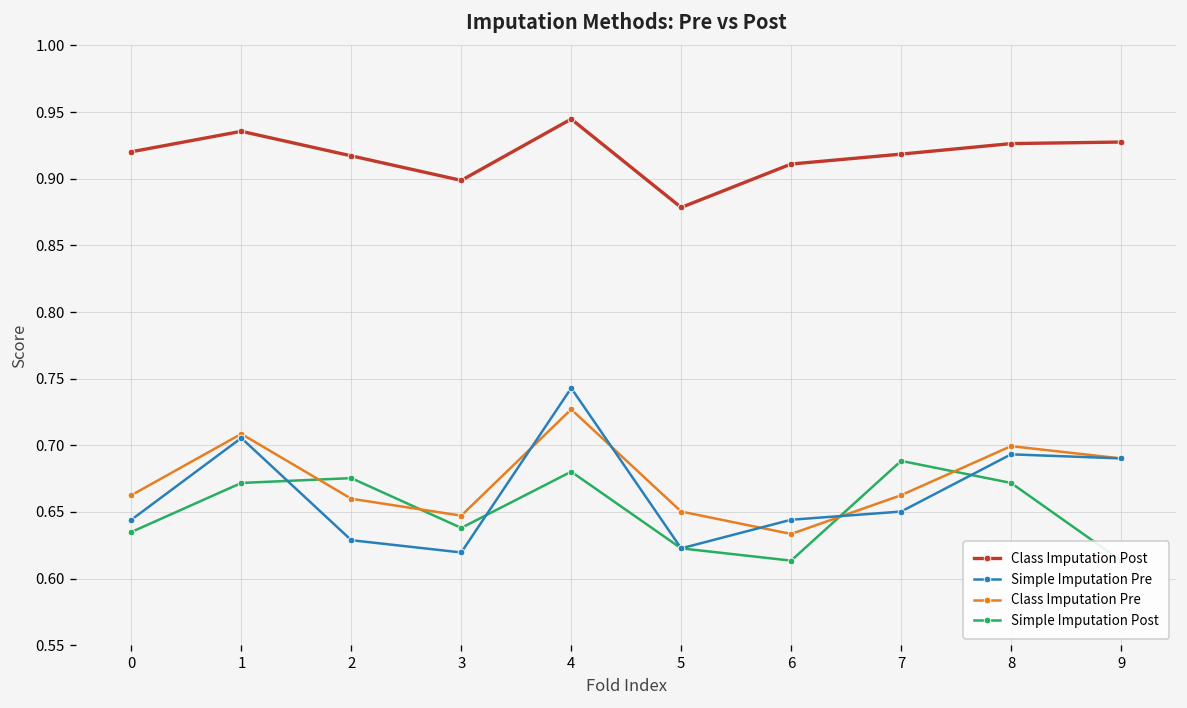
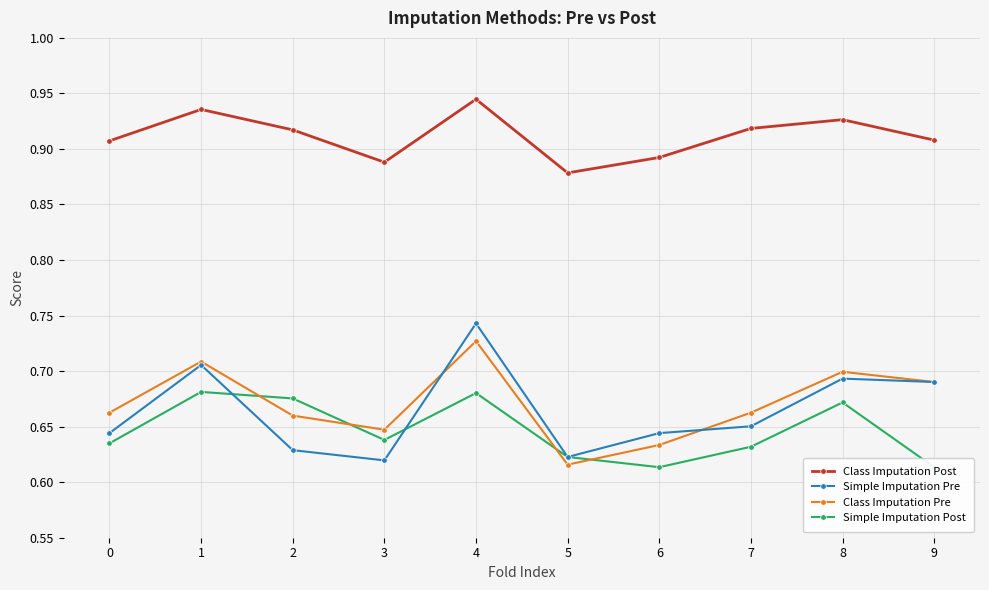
  {
    "Class Imputation Post": {
-     "0": 0.920,
+     "0": 0.907,
      "1": 0.936,
      "2": 0.917,
-     "3": 0.899,
+     "3": 0.888,
      "4": 0.945,
      "5": 0.878,
-     "6": 0.911,
+     "6": 0.892,
      "7": 0.918,
      "8": 0.926,
-     "9": 0.928
+     "9": 0.908
    },
    "Simple Imputation Pre": {
      "0": 0.644,
      "1": 0.706,
      "2": 0.629,
      "3": 0.620,
      "4": 0.743,
      "6": 0.644,
      "7": 0.650,
      "8": 0.693
    },
    "Class Imputation Pre": {
      "0": 0.663,
      "1": 0.709,
      "2": 0.660,
      "3": 0.647,
      "4": 0.727,
-     "5": 0.650,
+     "5": 0.616,
      "6": 0.633,
      "7": 0.663,
      "8": 0.699
    },
    "Simple Imputation Post": {
      "0": 0.635,
-     "1": 0.672,
+     "1": 0.681,
      "2": 0.675,
      "3": 0.638,
      "4": 0.680,
      "6": 0.613,
-     "7": 0.688,
+     "7": 0.632,
      "8": 0.672
    }
  }
